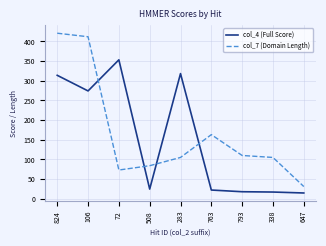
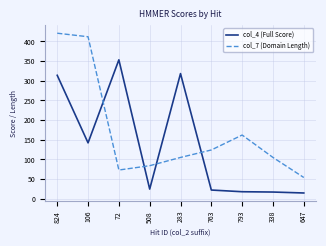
  {
    "col_4 (Full Score)": {
      "824": 310,
-     "106": 270,
+     "106": 140,
      "72": 350,
      "508": 20,
      "283": 320,
      "763": 20,
      "793": 20,
      "338": 20,
      "647": 10
    },
    "col_7 (Domain Length)": {
      "824": 420,
      "106": 410,
      "72": 70,
      "508": 80,
      "283": 110,
-     "763": 160,
-     "793": 110,
+     "763": 120,
+     "793": 160,
      "338": 110,
-     "647": 30
+     "647": 50
    }
  }
